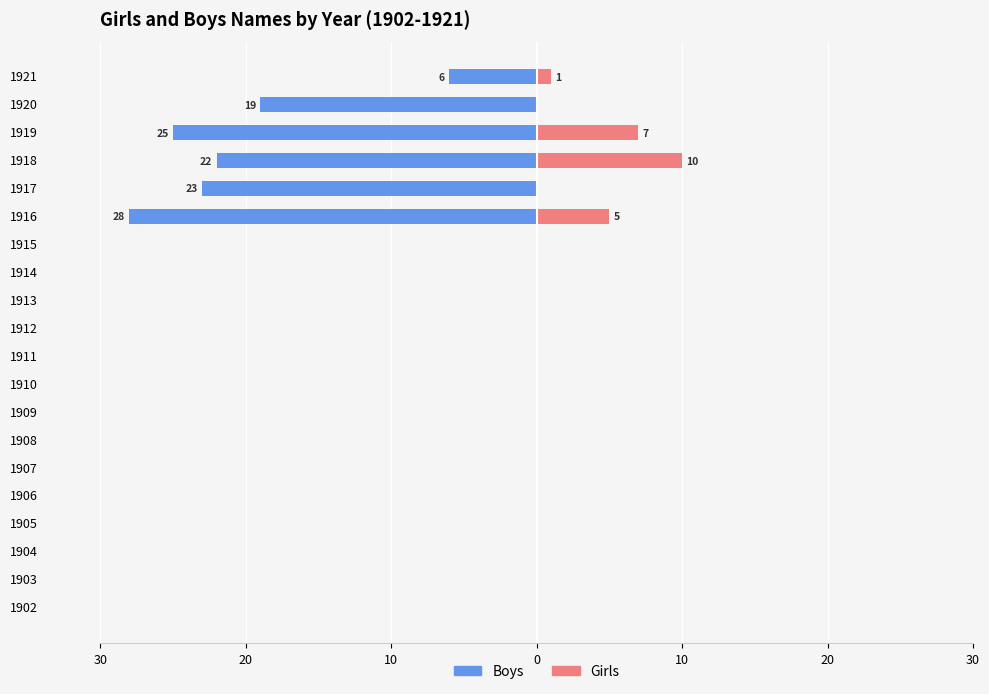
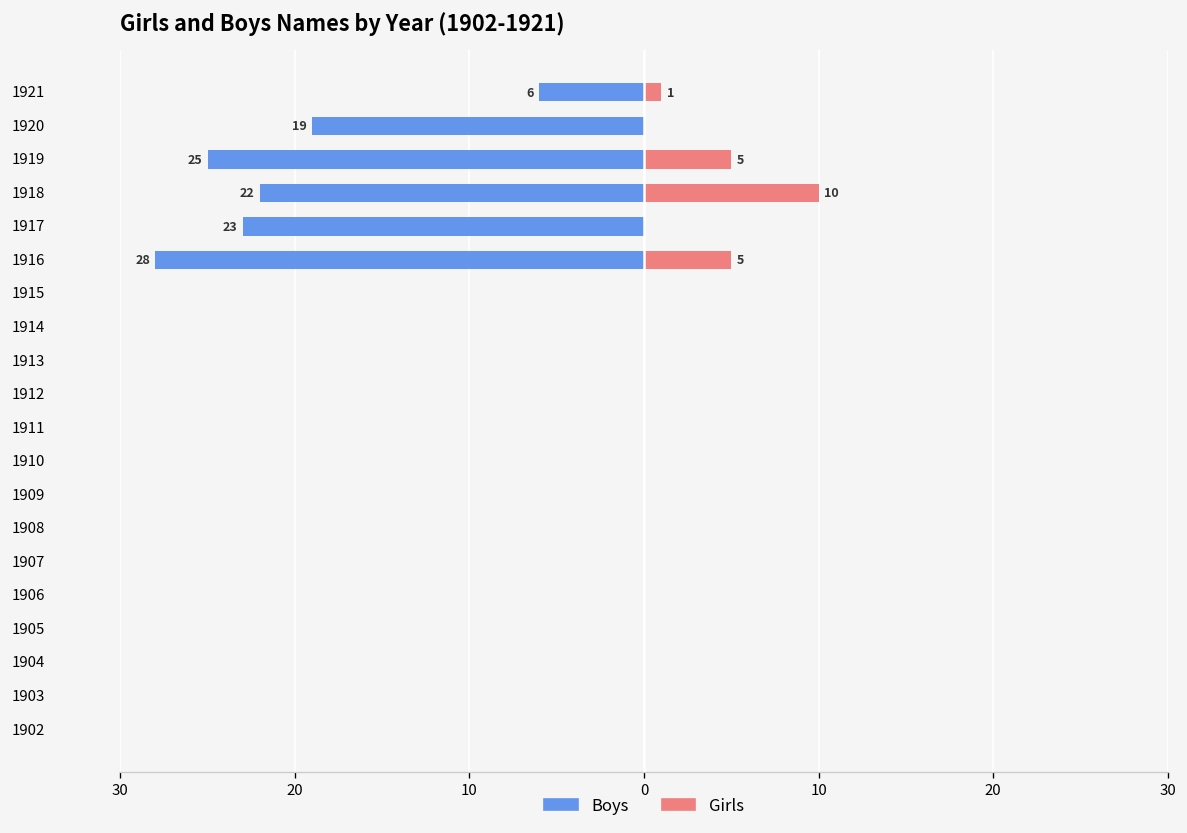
  {
    "Girls": {
      "1921": 1,
-     "1919": 7,
+     "1919": 5,
      "1918": 10,
      "1916": 5
    }
  }
